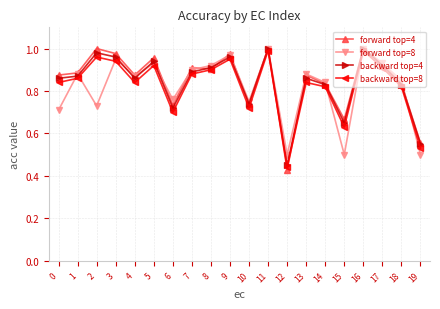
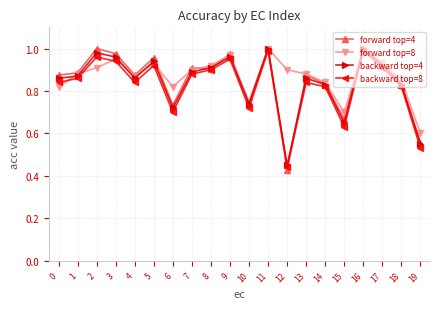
  {
    "forward top=4": {
      "0": 0.88,
      "2": 1.00,
      "3": 0.98,
      "5": 0.96,
      "6": 0.73,
      "15": 0.67
    },
    "forward top=8": {
-     "0": 0.71,
-     "2": 0.73,
-     "6": 0.76,
-     "12": 0.5,
-     "15": 0.5,
-     "19": 0.5
+     "0": 0.82,
+     "2": 0.91,
+     "6": 0.82,
+     "12": 0.9,
+     "15": 0.7,
+     "19": 0.6
    }
  }
